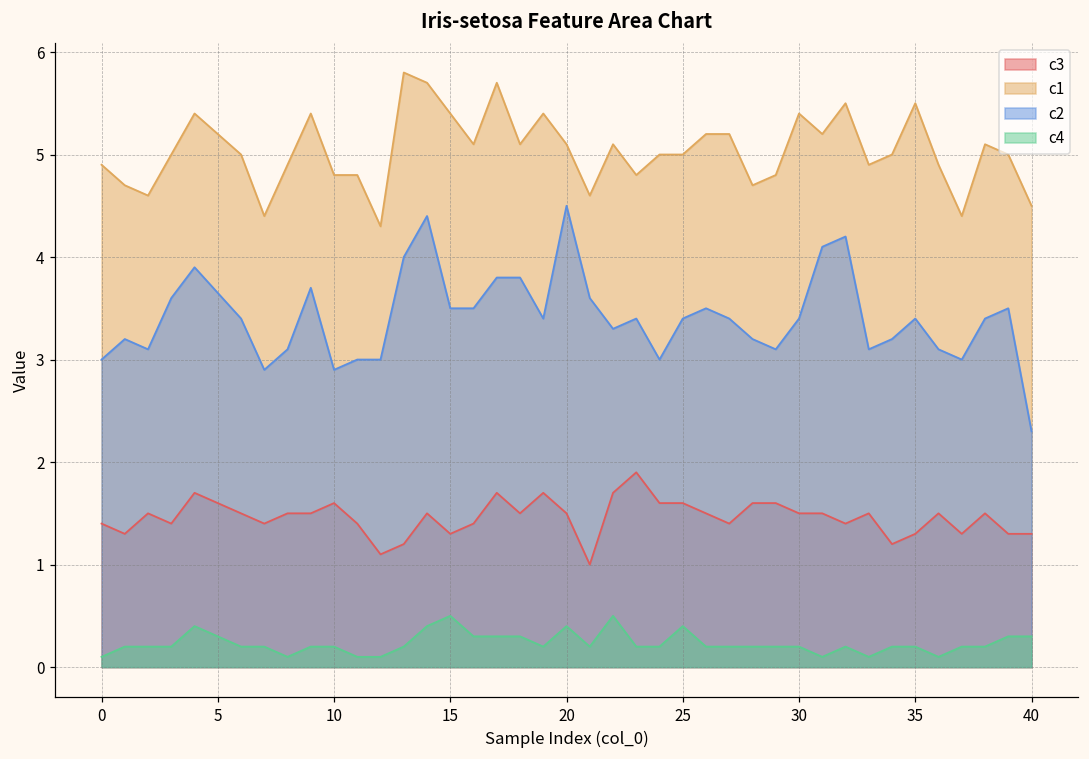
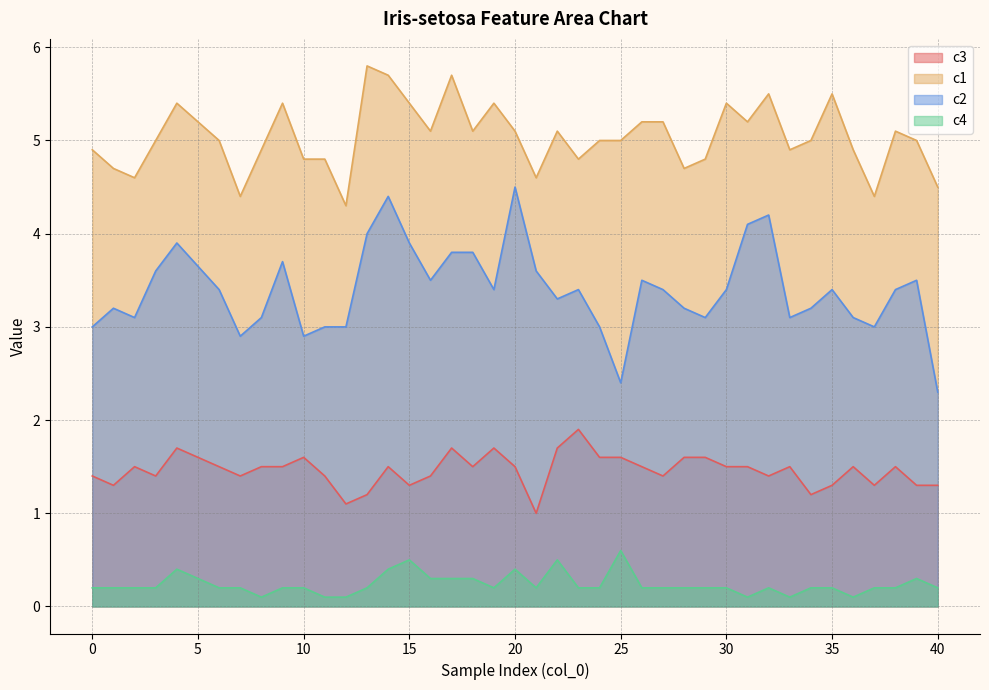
  {
    "c2": {
      "0": 3.0,
      "10": 2.9,
-     "15": 3.5,
+     "15": 3.9,
      "20": 4.5,
-     "25": 3.4,
+     "25": 2.4,
      "30": 3.4,
      "35": 3.4,
      "40": 2.3
    },
    "c4": {
-     "0": 0.1,
+     "0": 0.2,
      "10": 0.2,
      "15": 0.5,
      "20": 0.4,
-     "25": 0.4,
+     "25": 0.6,
      "30": 0.2,
      "35": 0.2,
-     "40": 0.3
+     "40": 0.2
    }
  }
